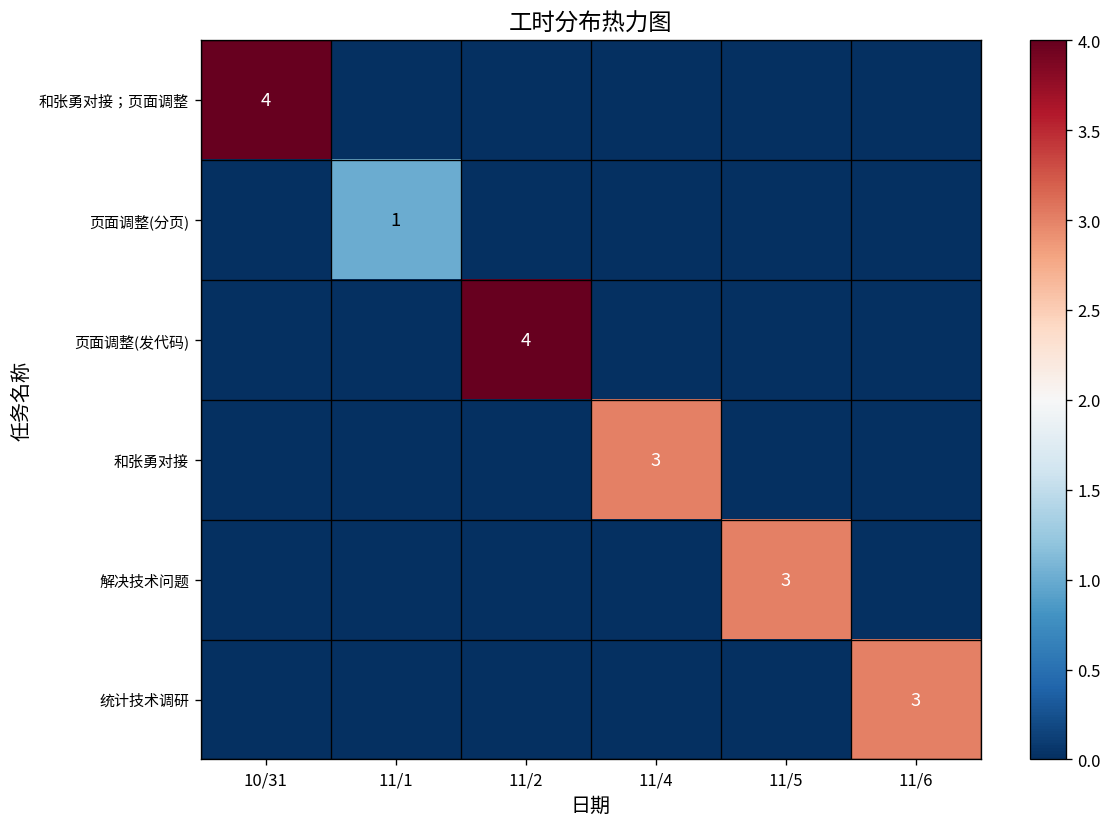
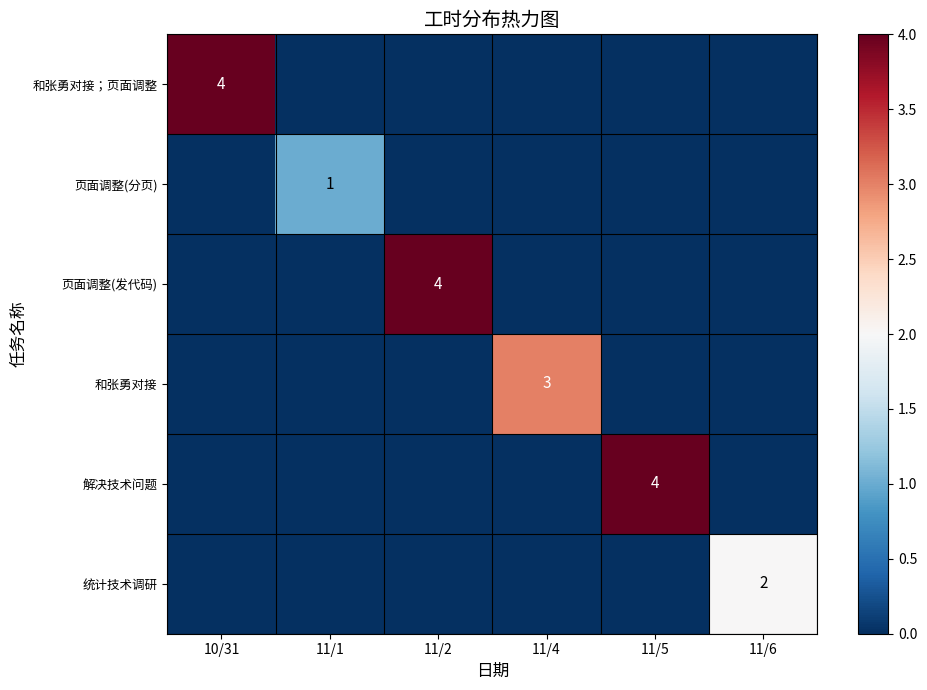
  {
    "和张勇对接；页面调整": {
      "10/31": 4
    },
    "页面调整(分页)": {
      "11/1": 1
    },
    "页面调整(发代码)": {
      "11/2": 4
    },
    "和张勇对接": {
      "11/4": 3
    },
    "解决技术问题": {
-     "11/5": 3
+     "11/5": 4
    },
    "统计技术调研": {
-     "11/6": 3
+     "11/6": 2
    }
  }
